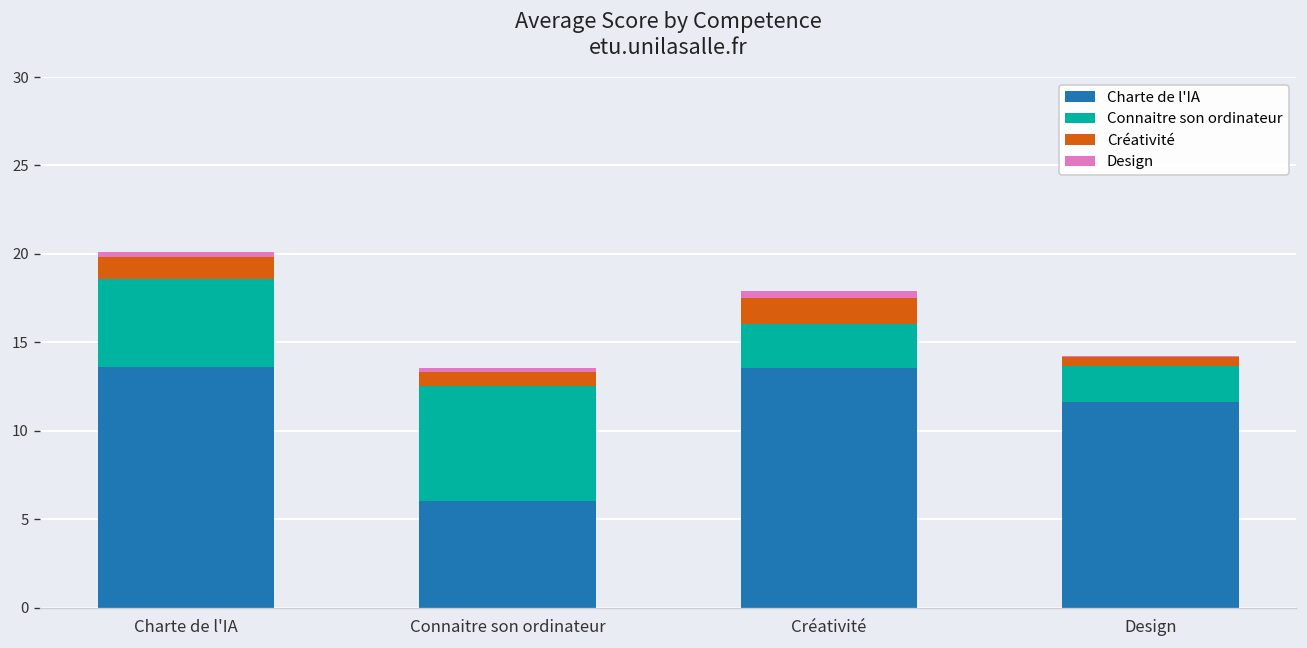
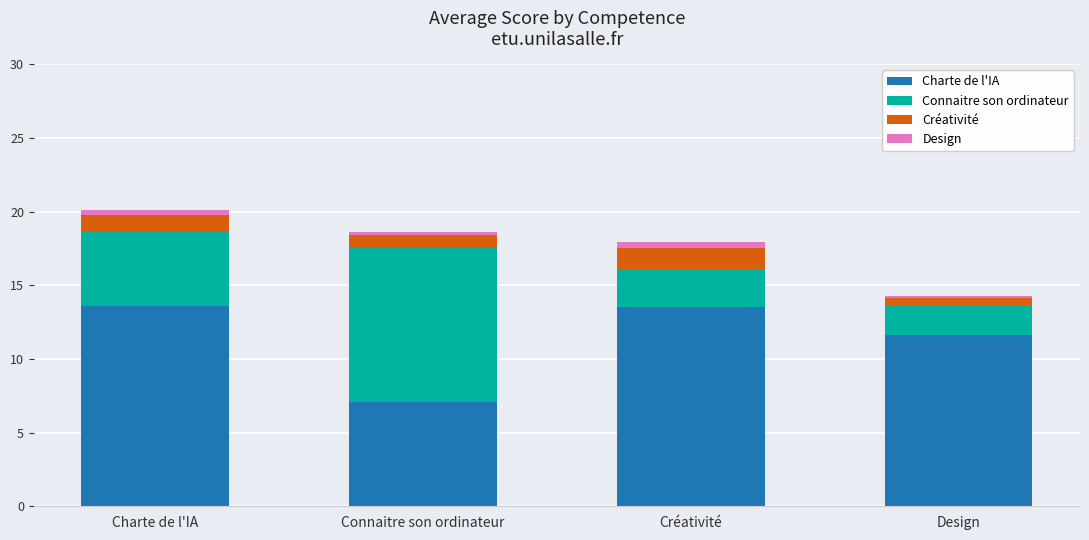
  {
    "Charte de l'IA": {
      "Charte de l'IA": 13.6,
-     "Connaitre son ordinateur": 6.0,
+     "Connaitre son ordinateur": 7.1,
      "Créativité": 13.5,
      "Design": 11.7
    },
    "Connaitre son ordinateur": {
      "Charte de l'IA": 5.0,
-     "Connaitre son ordinateur": 6.5,
+     "Connaitre son ordinateur": 10.5,
      "Créativité": 2.5,
      "Design": 2.0
    },
    "Créativité": {
      "Charte de l'IA": 1.2,
      "Connaitre son ordinateur": 0.8,
      "Créativité": 1.5,
      "Design": 0.5
    },
    "Design": {
      "Charte de l'IA": 0.3,
      "Connaitre son ordinateur": 0.2,
      "Créativité": 0.4
    }
  }
